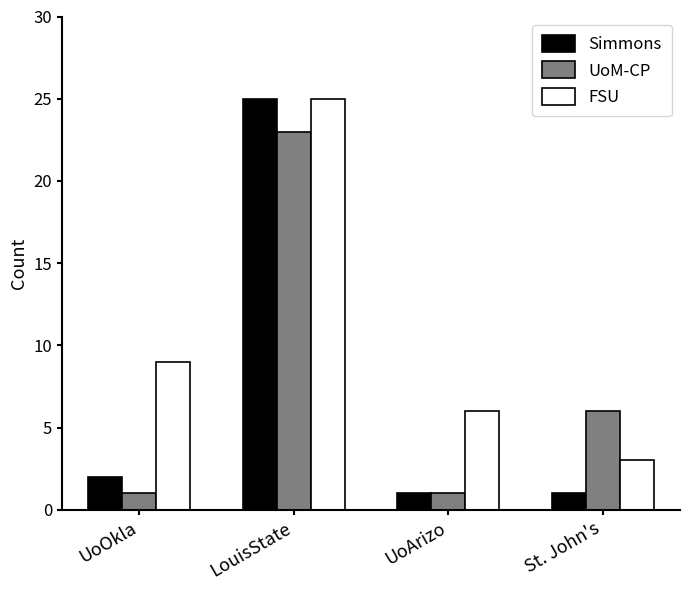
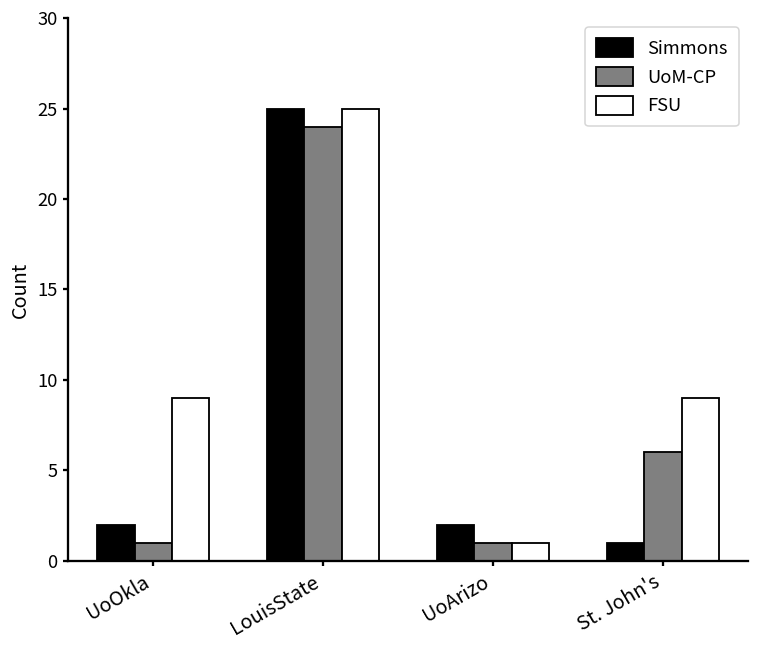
  {
    "Simmons": {
      "UoOkla": 2,
      "LouisState": 25,
-     "UoArizo": 1,
+     "UoArizo": 2,
      "St. John's": 1
    },
    "UoM-CP": {
      "UoOkla": 1,
-     "LouisState": 23,
+     "LouisState": 24,
      "UoArizo": 1,
      "St. John's": 6
    },
    "FSU": {
      "UoOkla": 9,
      "LouisState": 25,
-     "UoArizo": 6,
-     "St. John's": 3
+     "UoArizo": 1,
+     "St. John's": 9
    }
  }
